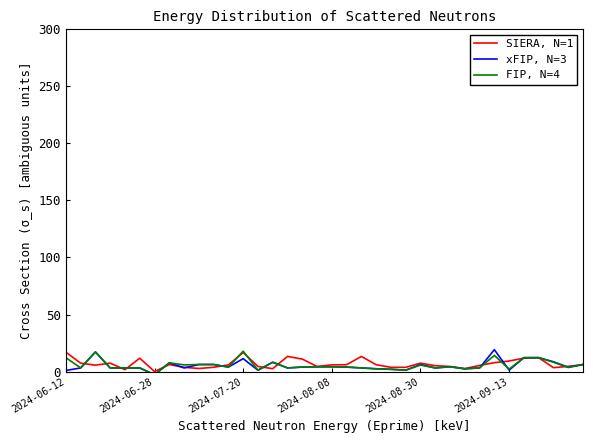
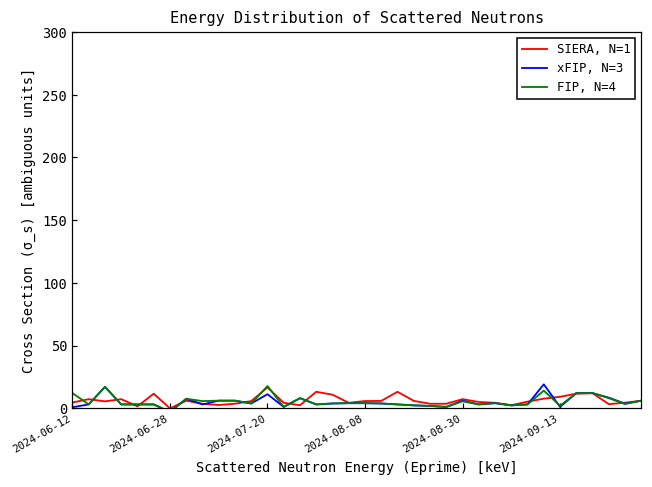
  {
    "SIERA, N=1": {
-     "2024-06-12": 17,
+     "2024-06-12": 5,
      "2024-06-28": 0,
      "2024-09-13": 9
    },
    "xFIP, N=3": {
      "2024-06-12": 1,
      "2024-07-20": 11
    },
    "FIP, N=4": {
      "2024-06-12": 12
    }
  }
